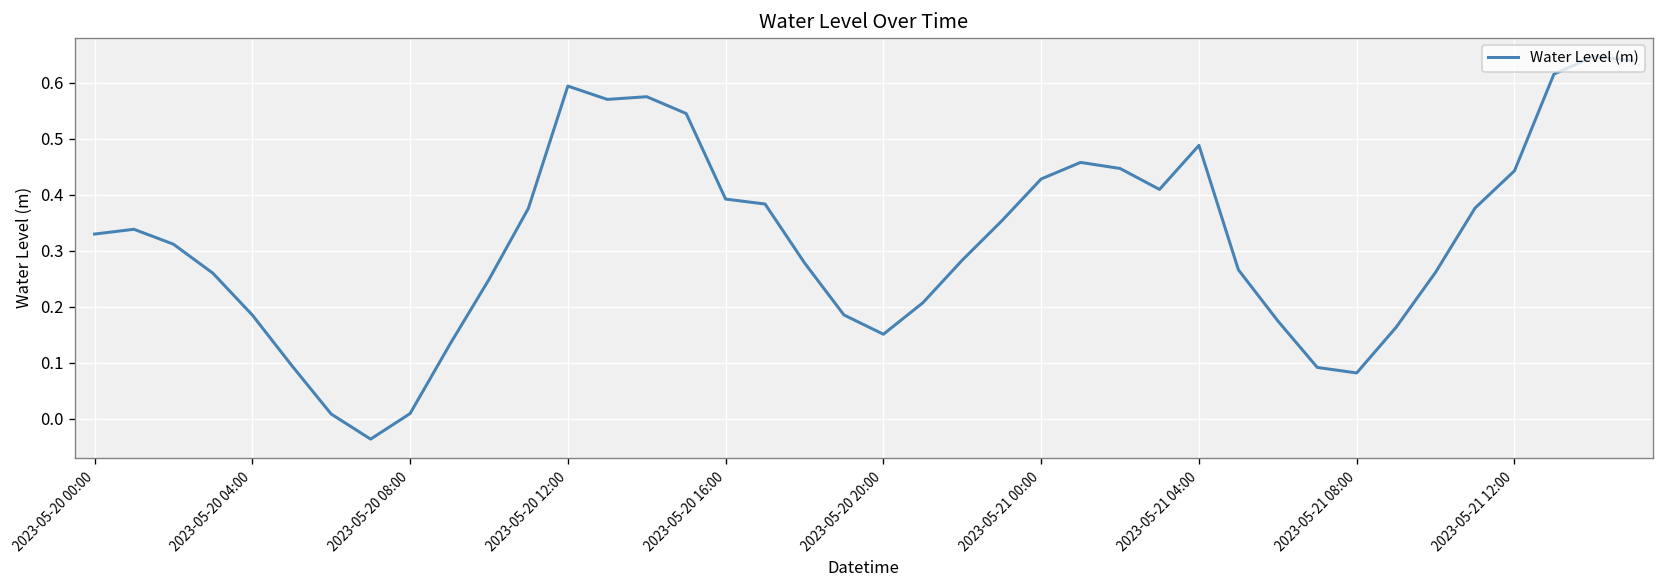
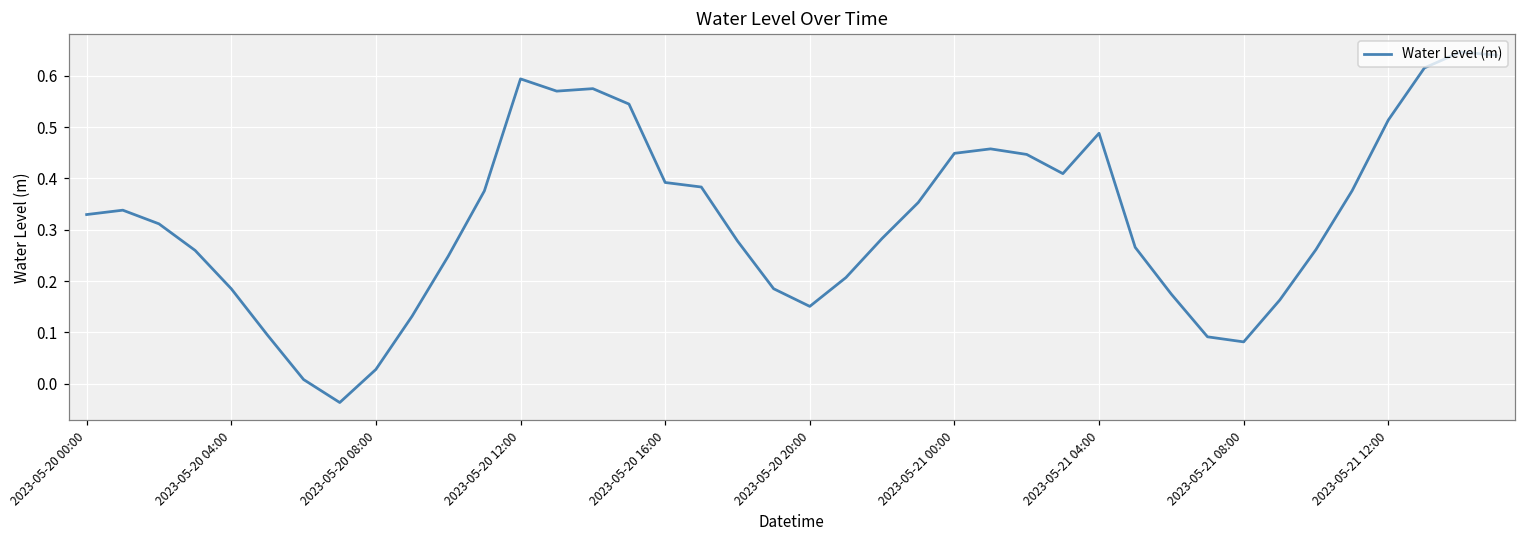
  {
    "2023-05-20 00:00": 0.33,
    "2023-05-20 04:00": 0.19,
-   "2023-05-20 08:00": 0.01,
+   "2023-05-20 08:00": 0.03,
    "2023-05-20 12:00": 0.59,
    "2023-05-20 16:00": 0.39,
    "2023-05-20 20:00": 0.15,
-   "2023-05-21 00:00": 0.43,
+   "2023-05-21 00:00": 0.45,
    "2023-05-21 04:00": 0.49,
    "2023-05-21 08:00": 0.08,
-   "2023-05-21 12:00": 0.44
+   "2023-05-21 12:00": 0.51
  }
